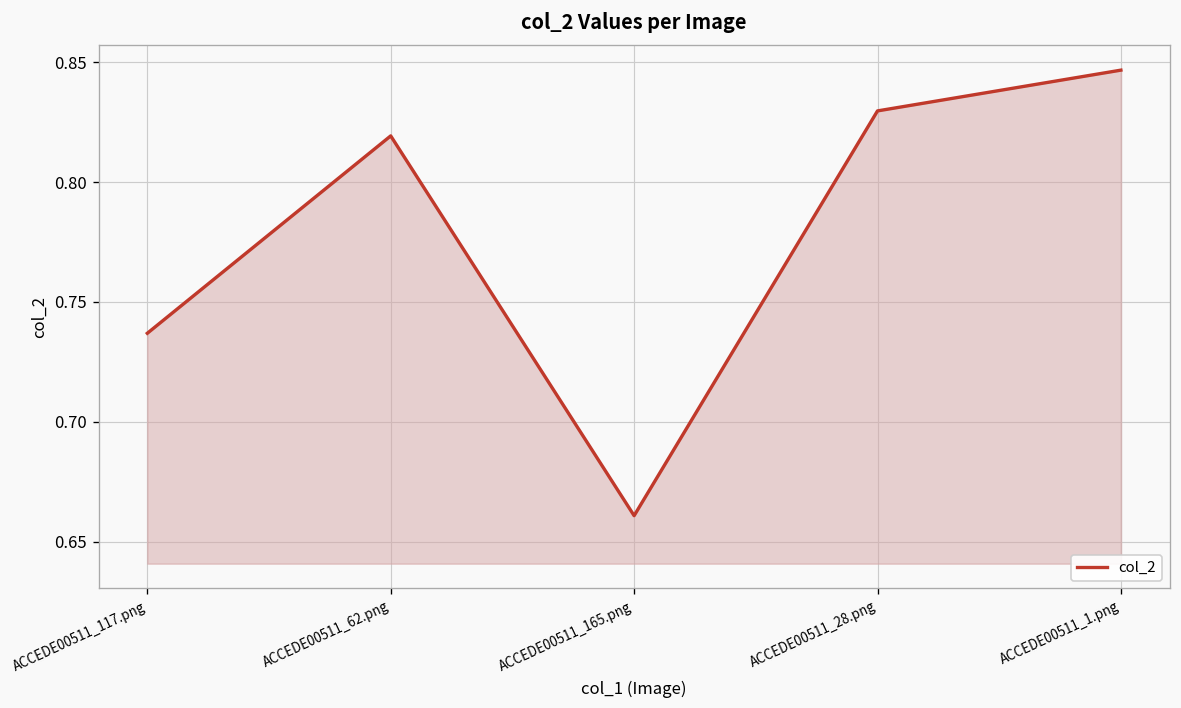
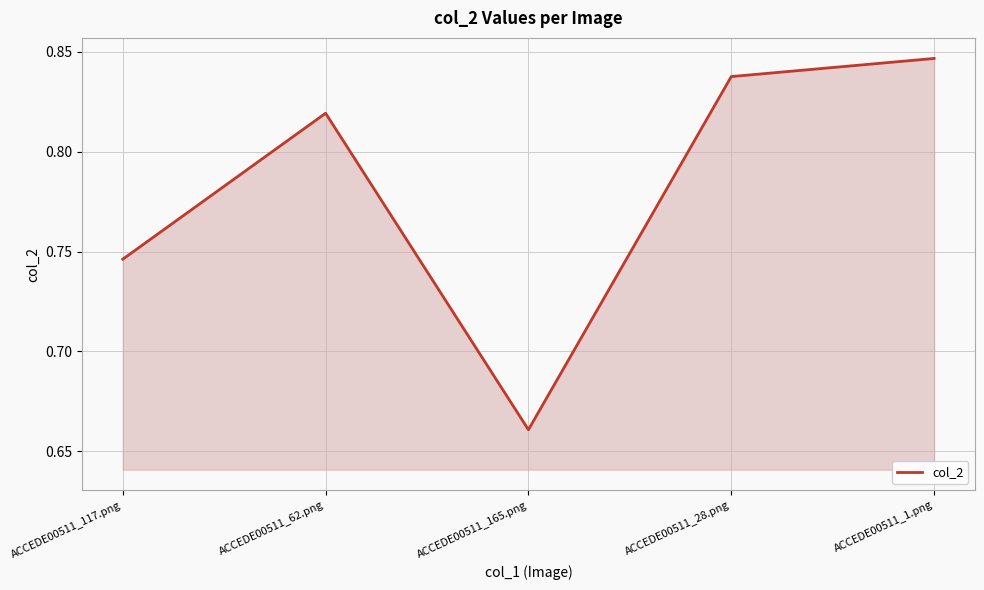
  {
-   "ACCEDE00511_117.png": 0.737,
+   "ACCEDE00511_117.png": 0.746,
    "ACCEDE00511_62.png": 0.819,
    "ACCEDE00511_165.png": 0.661,
-   "ACCEDE00511_28.png": 0.830,
+   "ACCEDE00511_28.png": 0.838,
    "ACCEDE00511_1.png": 0.847
  }
